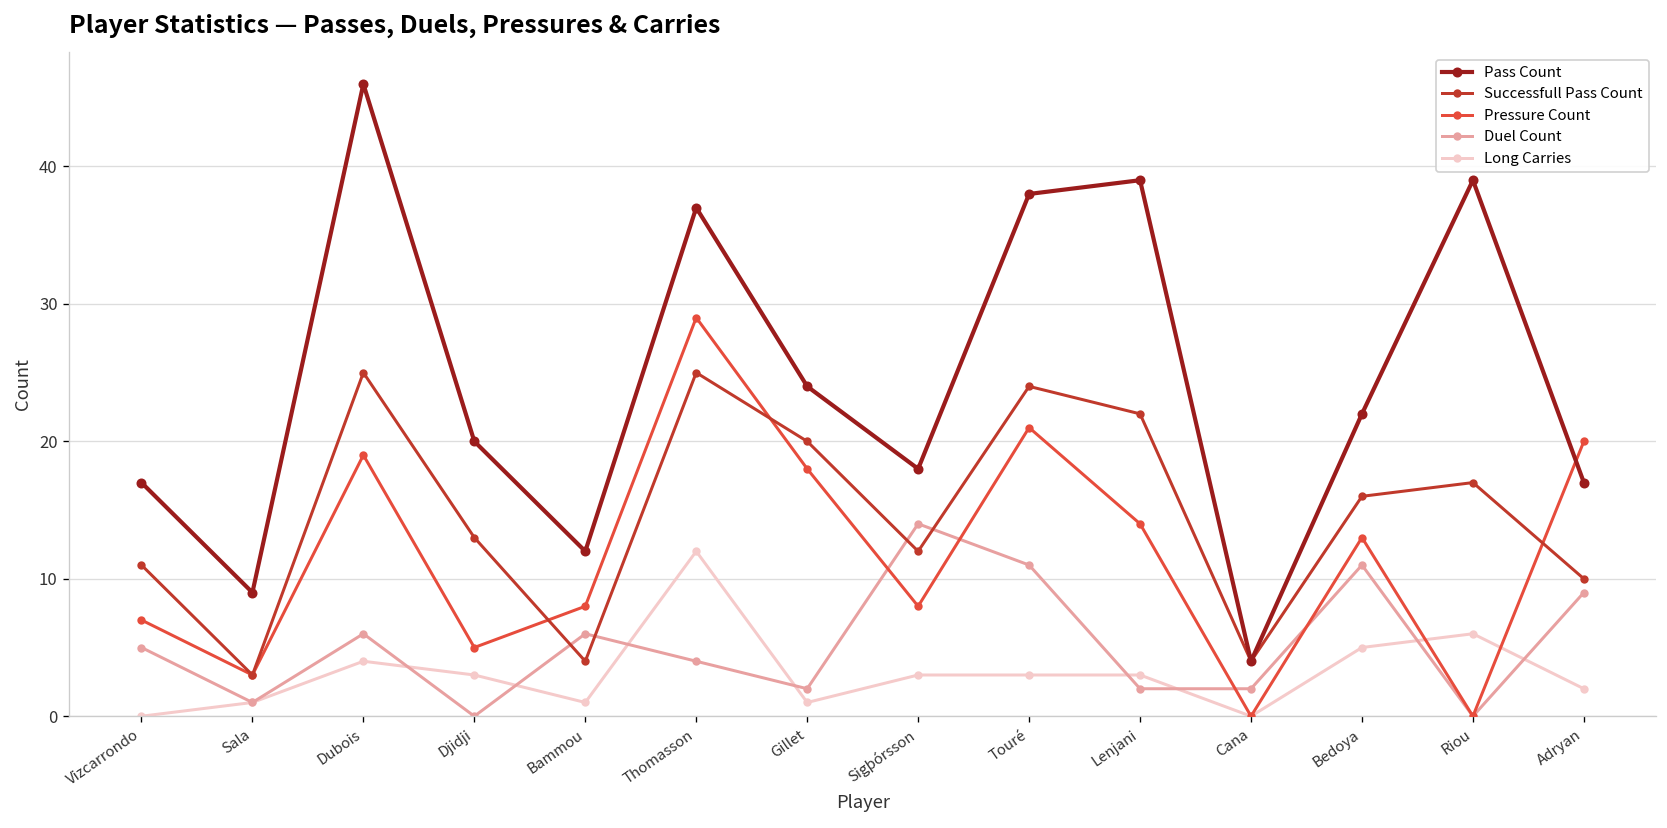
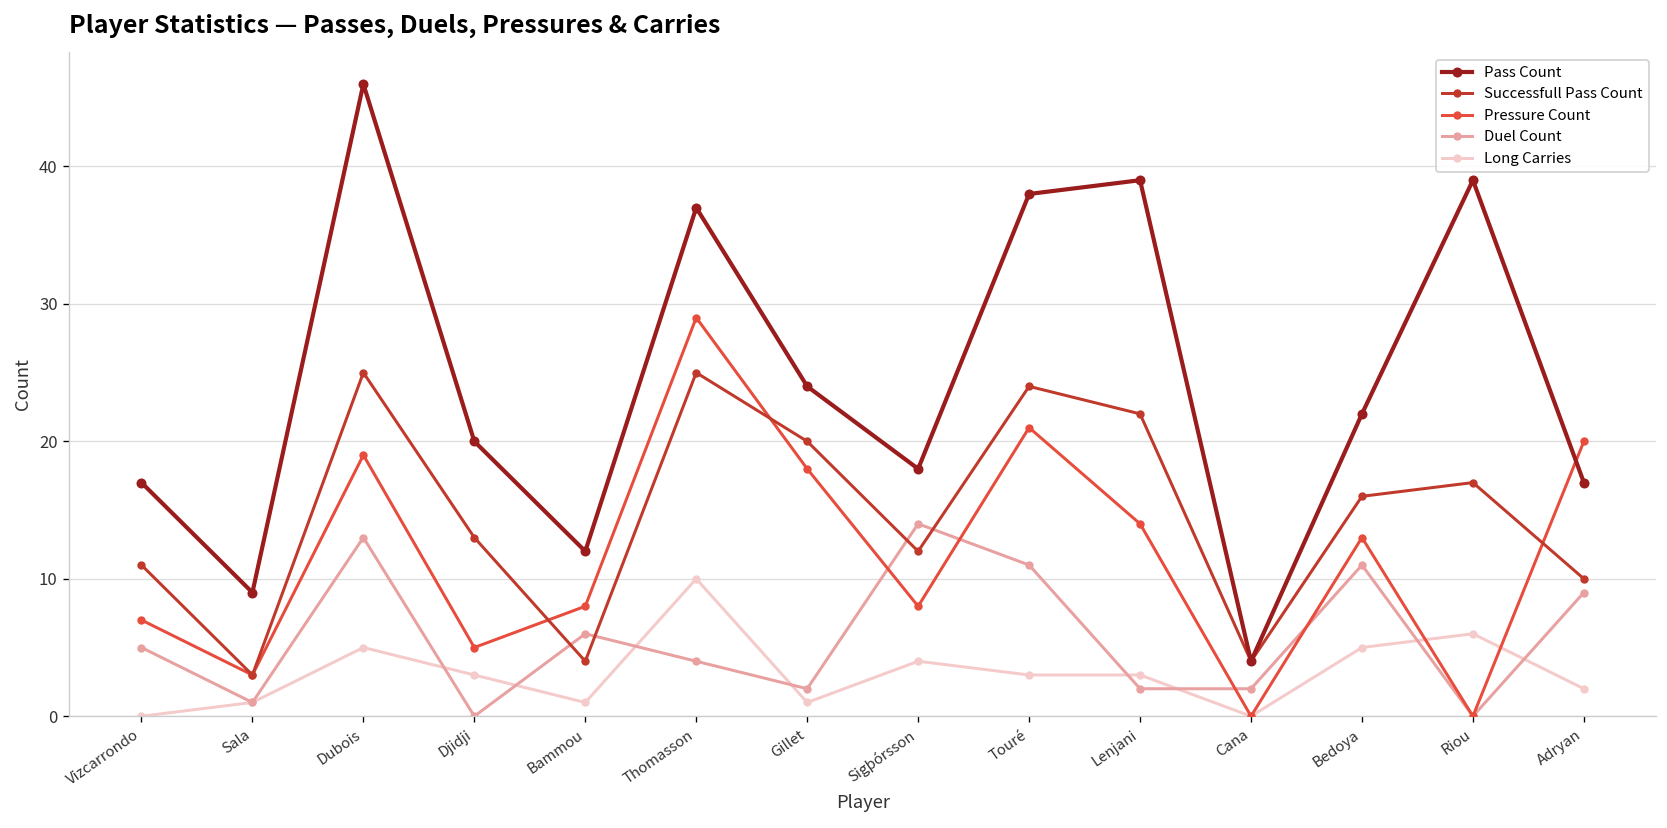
  {
    "Duel Count": {
      "Vizcarrondo": 5,
-     "Dubois": 6,
+     "Dubois": 13,
      "Djidji": 0,
      "Bammou": 6,
      "Thomasson": 4,
      "Gillet": 2,
      "Sigþórsson": 14,
      "Touré": 11,
      "Lenjani": 2,
      "Cana": 2,
      "Bedoya": 11,
      "Adryan": 9
    },
    "Long Carries": {
      "Vizcarrondo": 0,
-     "Dubois": 4,
+     "Dubois": 5,
      "Djidji": 3,
      "Bammou": 1,
-     "Thomasson": 12,
+     "Thomasson": 10,
      "Gillet": 1,
-     "Sigþórsson": 3,
+     "Sigþórsson": 4,
      "Touré": 3,
      "Lenjani": 3,
      "Bedoya": 5,
      "Riou": 6,
      "Adryan": 2
    }
  }
